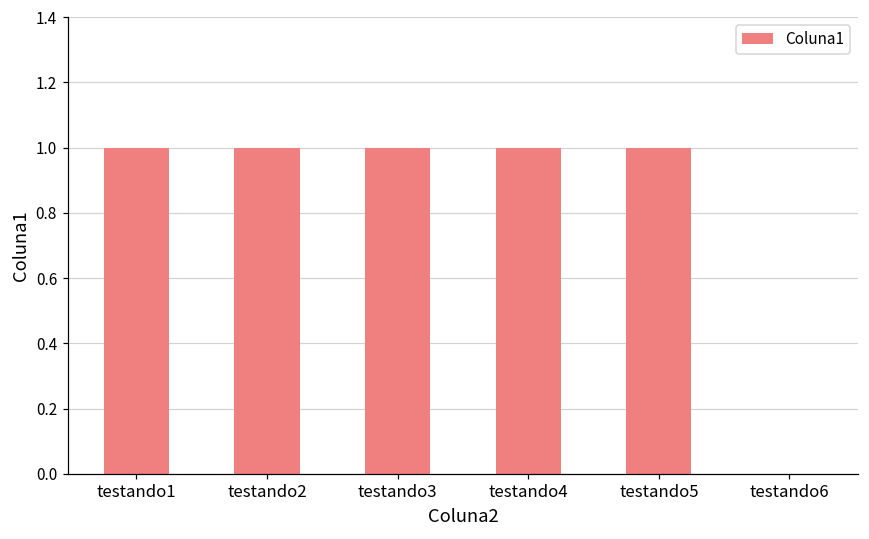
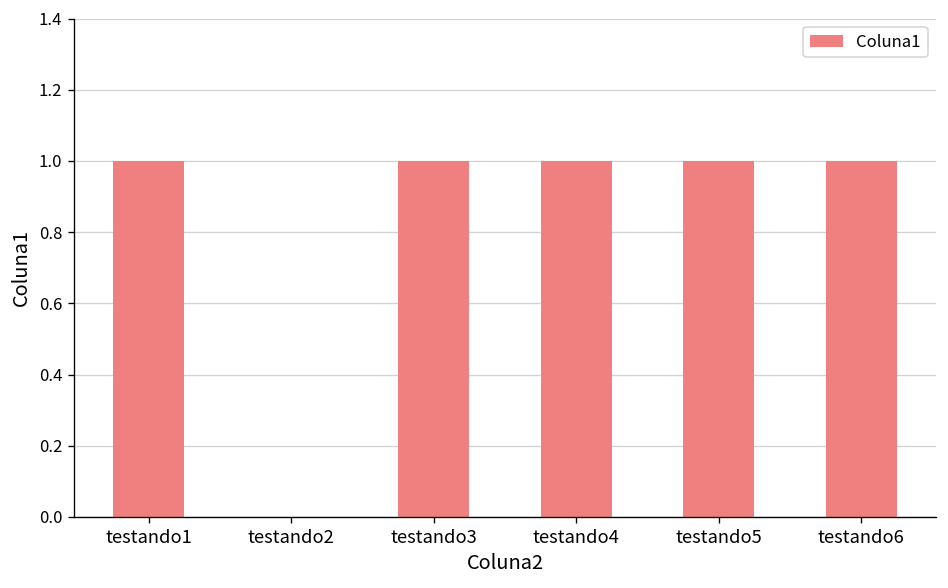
  {
    "testando1": 1,
-   "testando2": 1,
+   "testando2": 0,
    "testando3": 1,
    "testando4": 1,
    "testando5": 1,
-   "testando6": 0
+   "testando6": 1
  }
